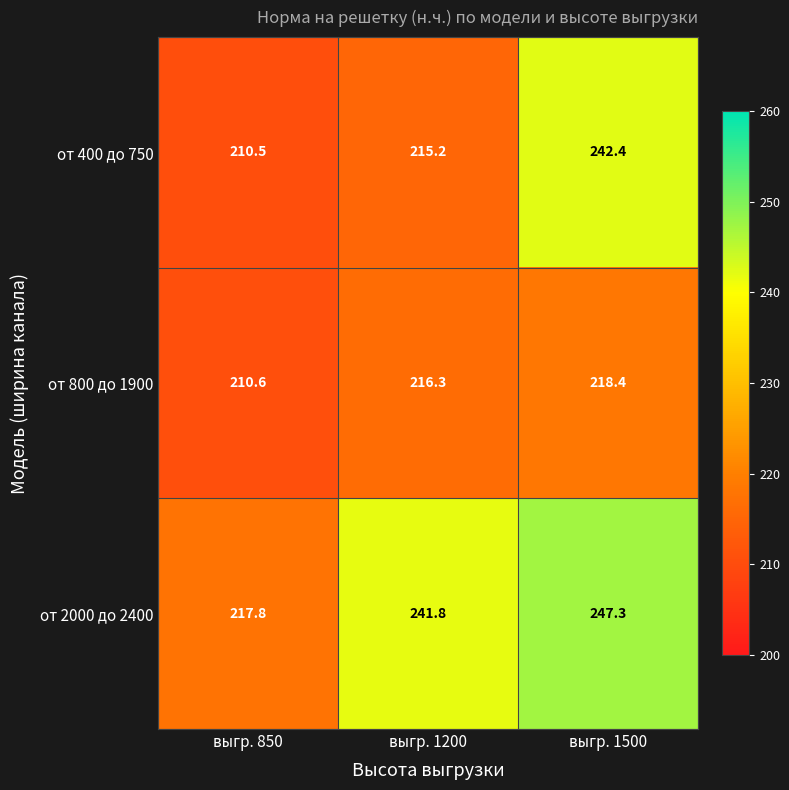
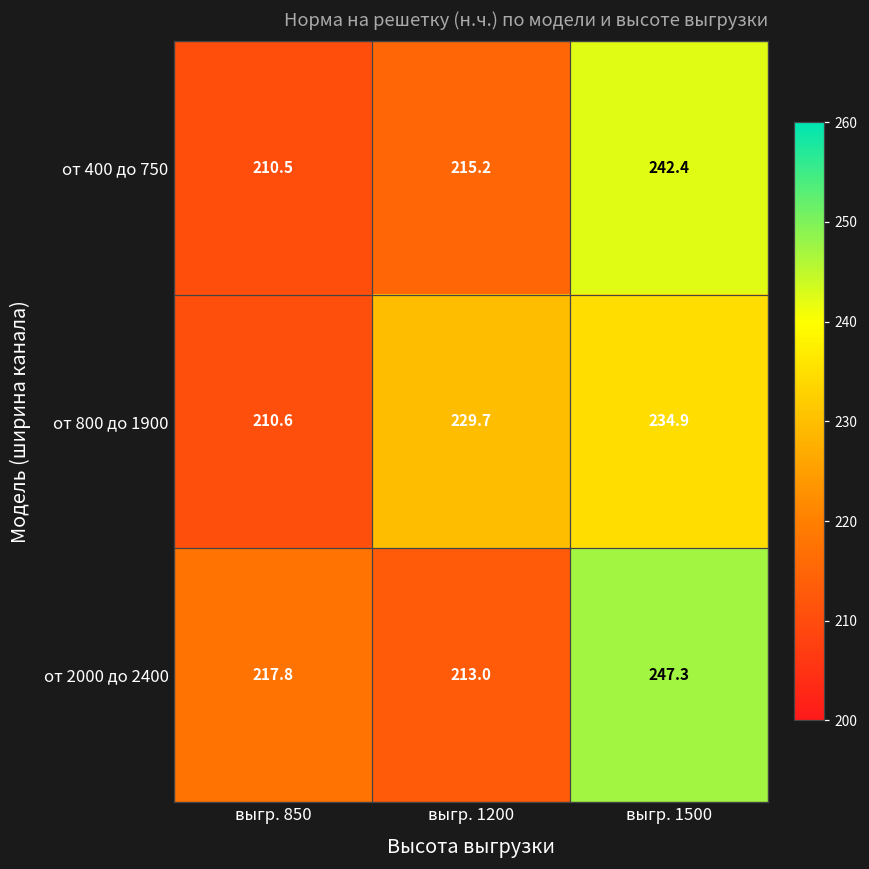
  {
    "от 400 до 750": {
      "выгр. 850": 210.5,
      "выгр. 1200": 215.2,
      "выгр. 1500": 242.4
    },
    "от 800 до 1900": {
      "выгр. 850": 210.6,
-     "выгр. 1200": 216.3,
-     "выгр. 1500": 218.4
+     "выгр. 1200": 229.7,
+     "выгр. 1500": 234.9
    },
    "от 2000 до 2400": {
      "выгр. 850": 217.8,
-     "выгр. 1200": 241.8,
+     "выгр. 1200": 213.0,
      "выгр. 1500": 247.3
    }
  }
